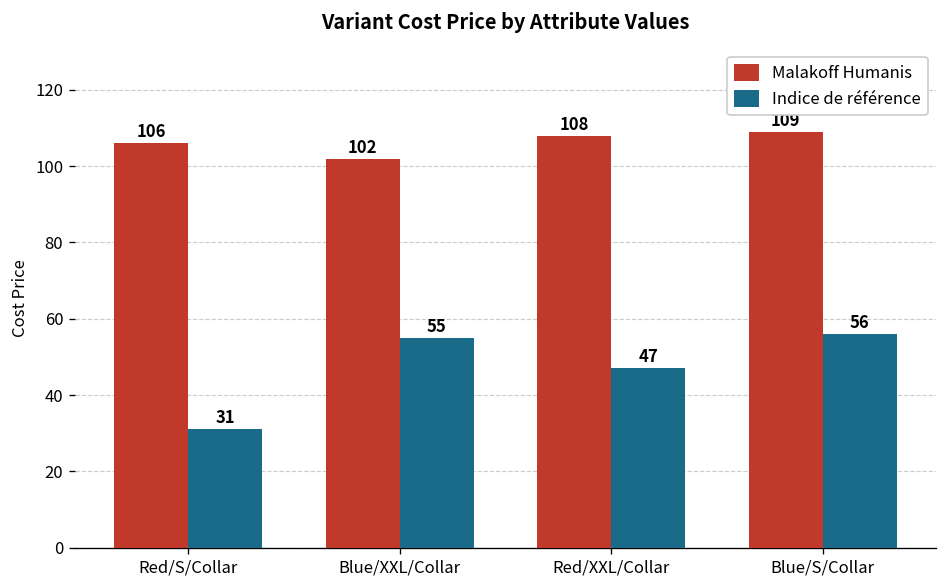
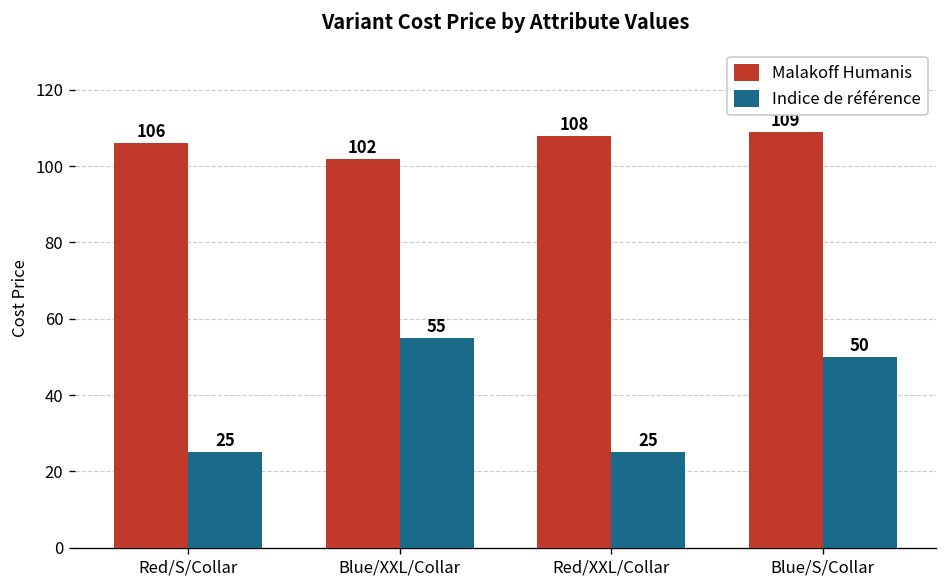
  {
    "Malakoff Humanis": {
      "Red/S/Collar": 106,
      "Blue/XXL/Collar": 102,
      "Red/XXL/Collar": 108
    },
    "Indice de référence": {
-     "Red/S/Collar": 31,
+     "Red/S/Collar": 25,
      "Blue/XXL/Collar": 55,
-     "Red/XXL/Collar": 47,
-     "Blue/S/Collar": 56
+     "Red/XXL/Collar": 25,
+     "Blue/S/Collar": 50
    }
  }
